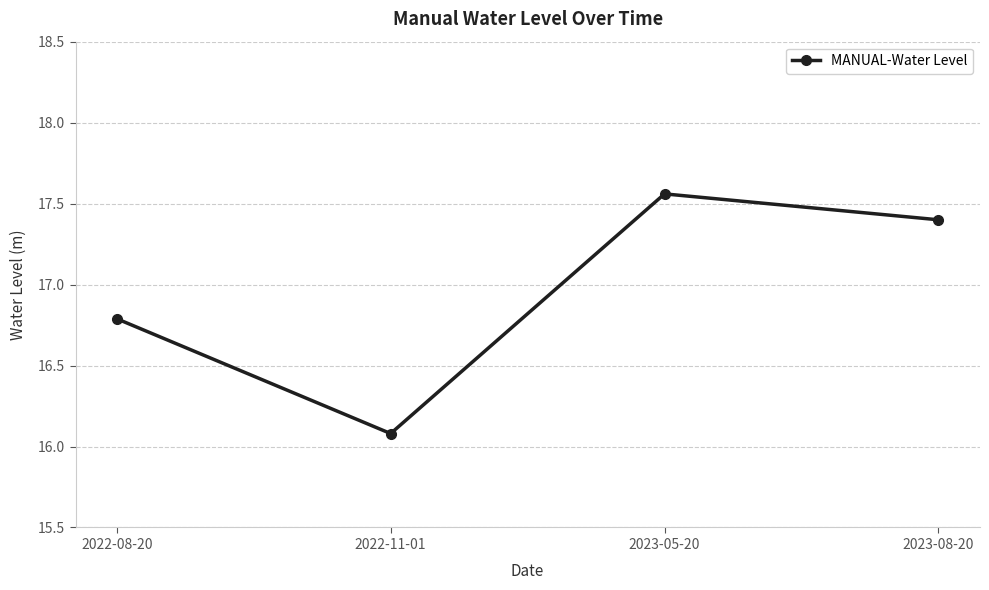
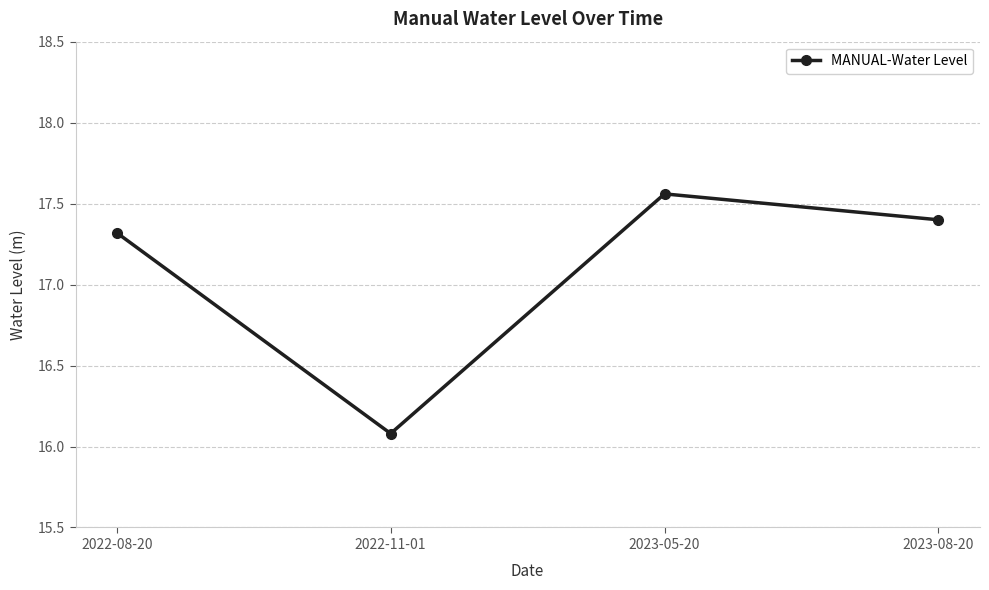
  {
-   "2022-08-20": 16.79,
+   "2022-08-20": 17.32,
    "2022-11-01": 16.08,
    "2023-05-20": 17.56,
    "2023-08-20": 17.40
  }
